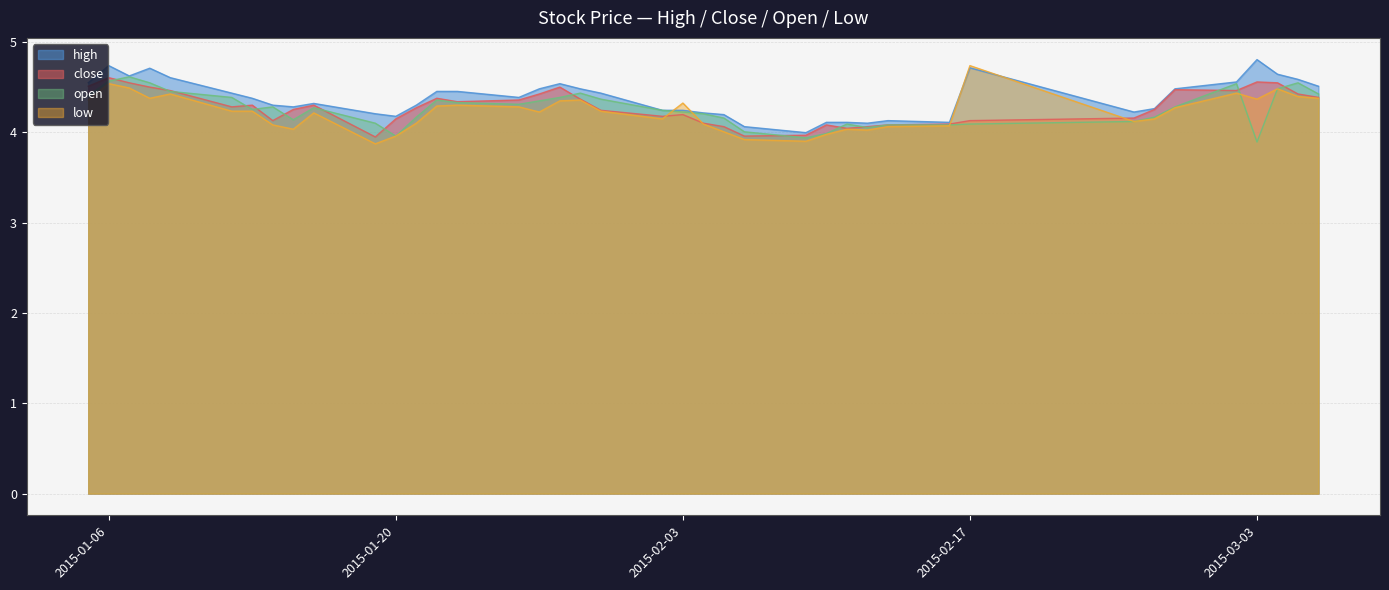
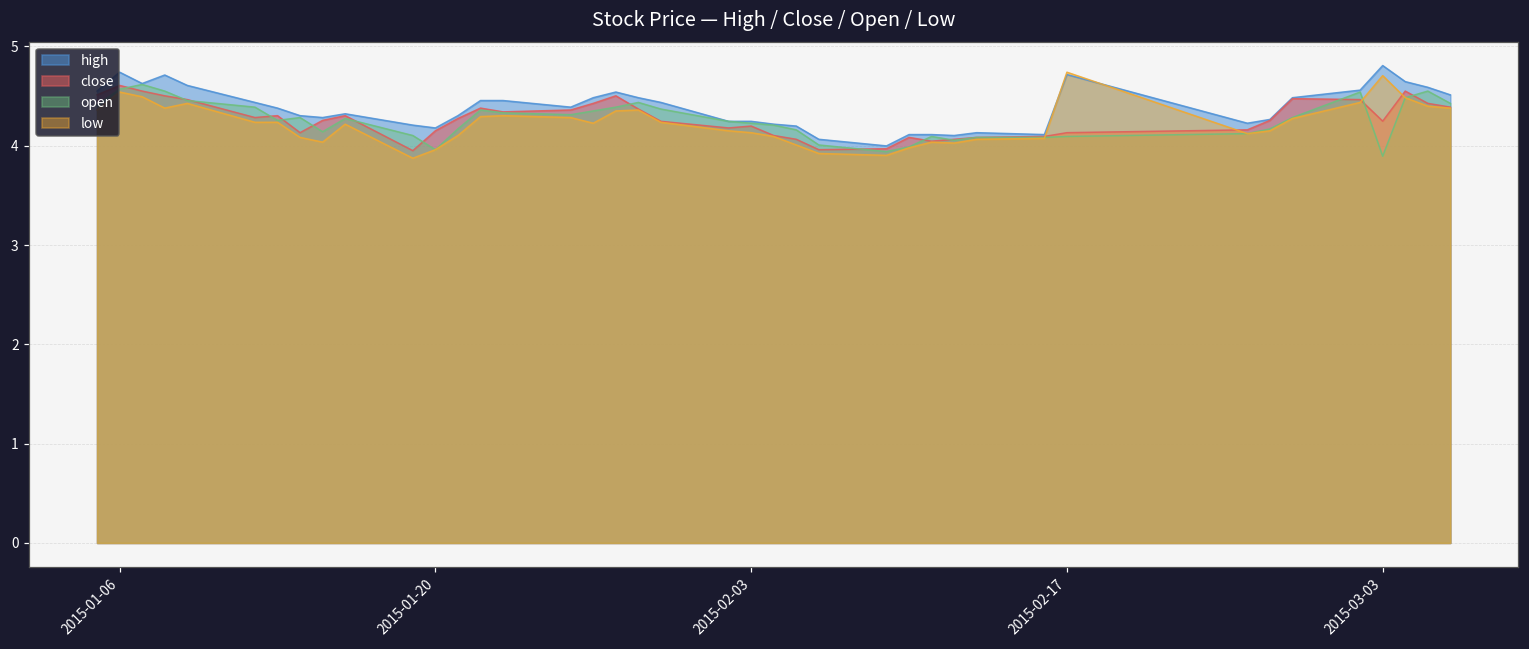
  {
    "high": {
      "2015-01-06": 4.7,
      "2015-01-20": 4.2,
      "2015-03-03": 4.8
    },
    "close": {
      "2015-01-06": 4.6,
      "2015-01-20": 4.2,
      "2015-02-03": 4.2,
      "2015-02-17": 4.1,
-     "2015-03-03": 4.6
+     "2015-03-03": 4.2
    },
    "open": {
      "2015-01-06": 4.6,
      "2015-02-17": 4.1,
      "2015-03-03": 3.9
    },
    "low": {
      "2015-01-06": 4.5,
-     "2015-02-03": 4.3,
-     "2015-03-03": 4.4
+     "2015-02-03": 4.1,
+     "2015-03-03": 4.7
    }
  }
